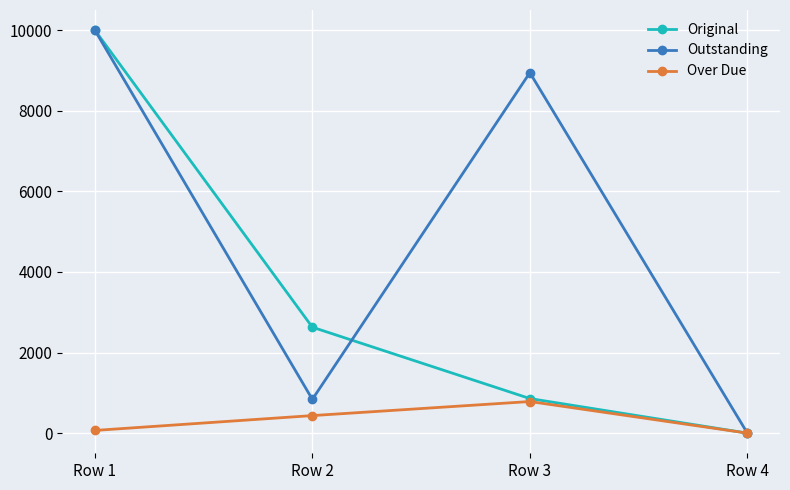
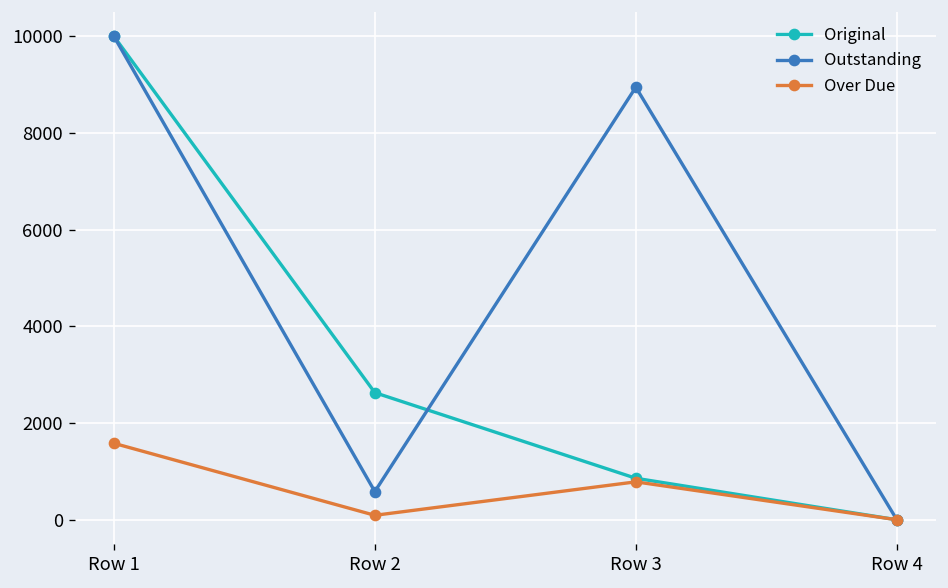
  {
    "Original": {
      "Row 2": 2600,
      "Row 3": 900
    },
    "Outstanding": {
-     "Row 2": 800,
+     "Row 2": 600,
      "Row 3": 8900
    },
    "Over Due": {
-     "Row 1": 100,
-     "Row 2": 400,
+     "Row 1": 1600,
+     "Row 2": 100,
      "Row 3": 800
    }
  }
